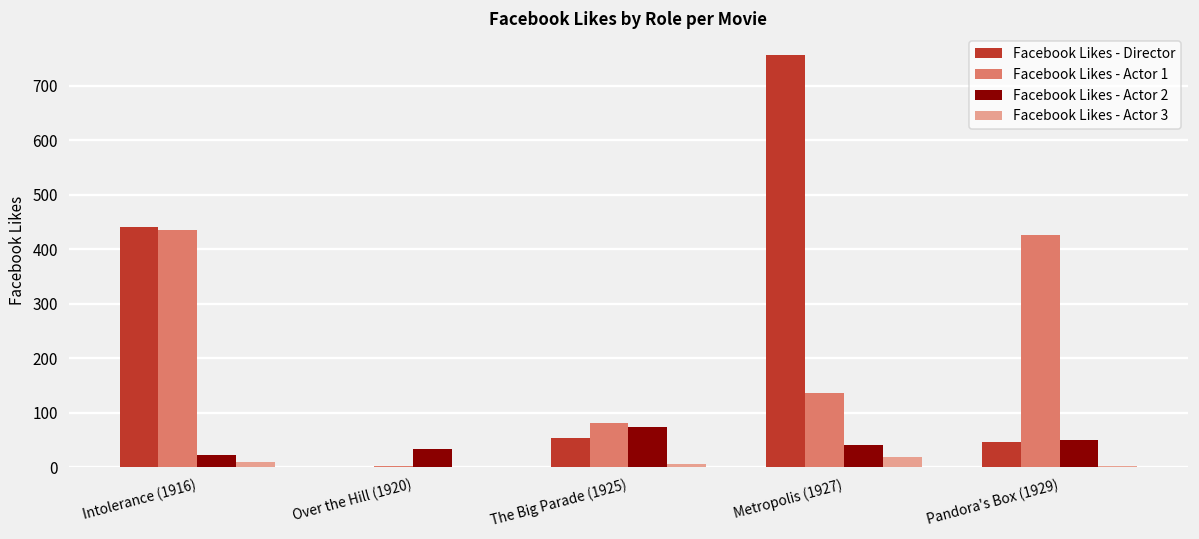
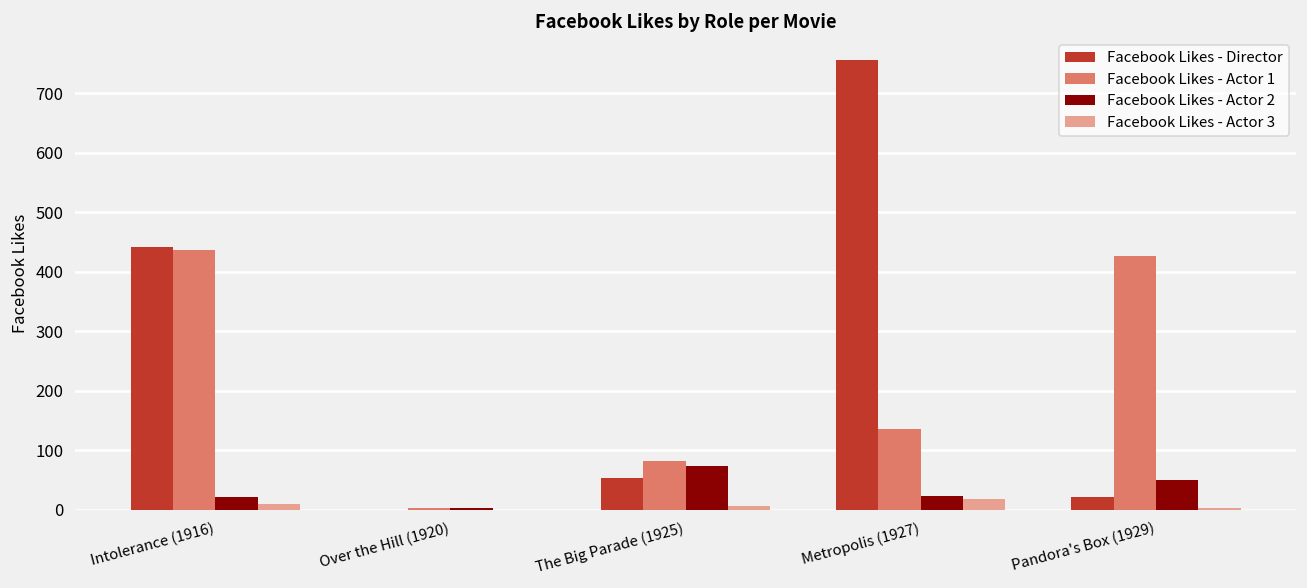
  {
    "Facebook Likes - Director": {
      "Intolerance (1916)": 440,
      "Over the Hill (1920)": 0,
      "The Big Parade (1925)": 50,
      "Metropolis (1927)": 760,
-     "Pandora's Box (1929)": 50
+     "Pandora's Box (1929)": 20
    },
    "Facebook Likes - Actor 2": {
      "Intolerance (1916)": 20,
-     "Over the Hill (1920)": 30,
+     "Over the Hill (1920)": 0,
      "The Big Parade (1925)": 70,
-     "Metropolis (1927)": 40,
+     "Metropolis (1927)": 20,
      "Pandora's Box (1929)": 50
    }
  }
